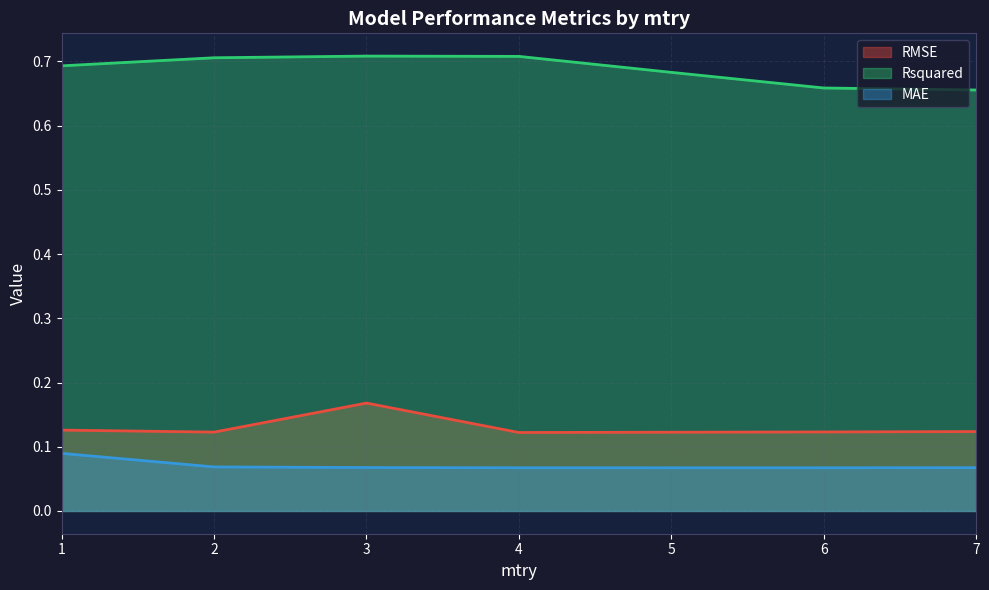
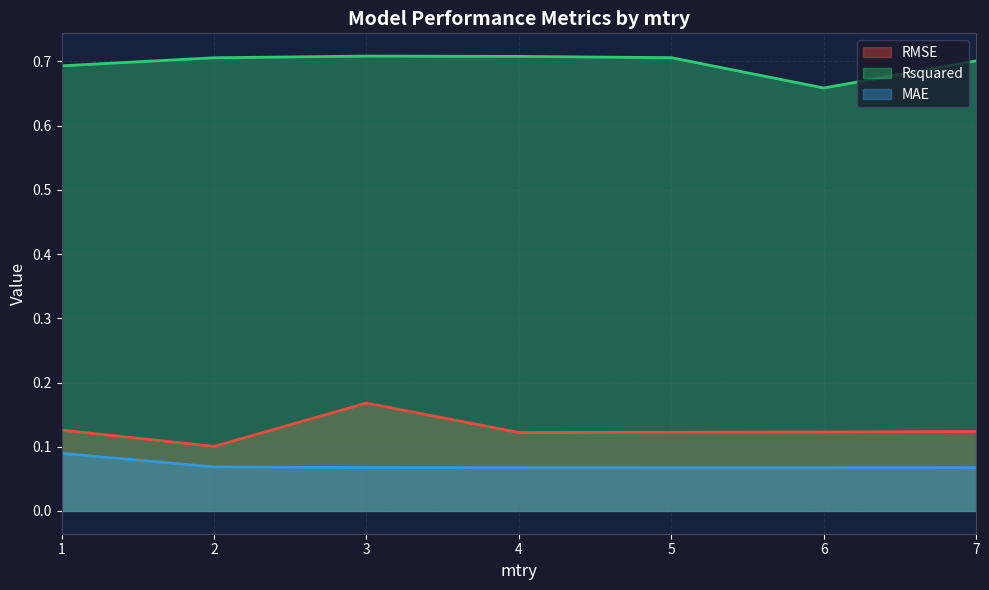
  {
    "RMSE": {
      "1": 0.13,
-     "2": 0.12,
+     "2": 0.10,
      "3": 0.17,
      "4": 0.12,
      "5": 0.12,
      "6": 0.12,
      "7": 0.12
    },
    "Rsquared": {
      "1": 0.69,
      "2": 0.71,
      "3": 0.71,
      "4": 0.71,
-     "5": 0.68,
+     "5": 0.71,
      "6": 0.66,
-     "7": 0.66
+     "7": 0.70
    },
    "MAE": {
      "1": 0.09,
      "2": 0.07,
      "3": 0.07,
      "4": 0.07,
      "5": 0.07,
      "6": 0.07,
      "7": 0.07
    }
  }
